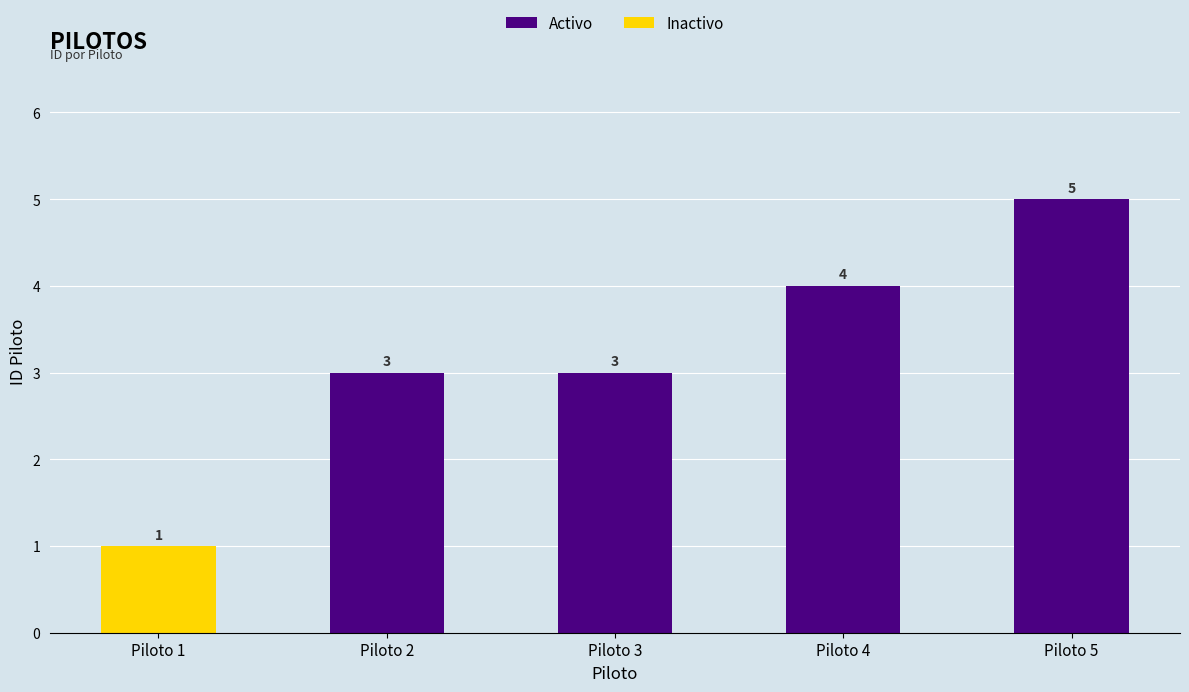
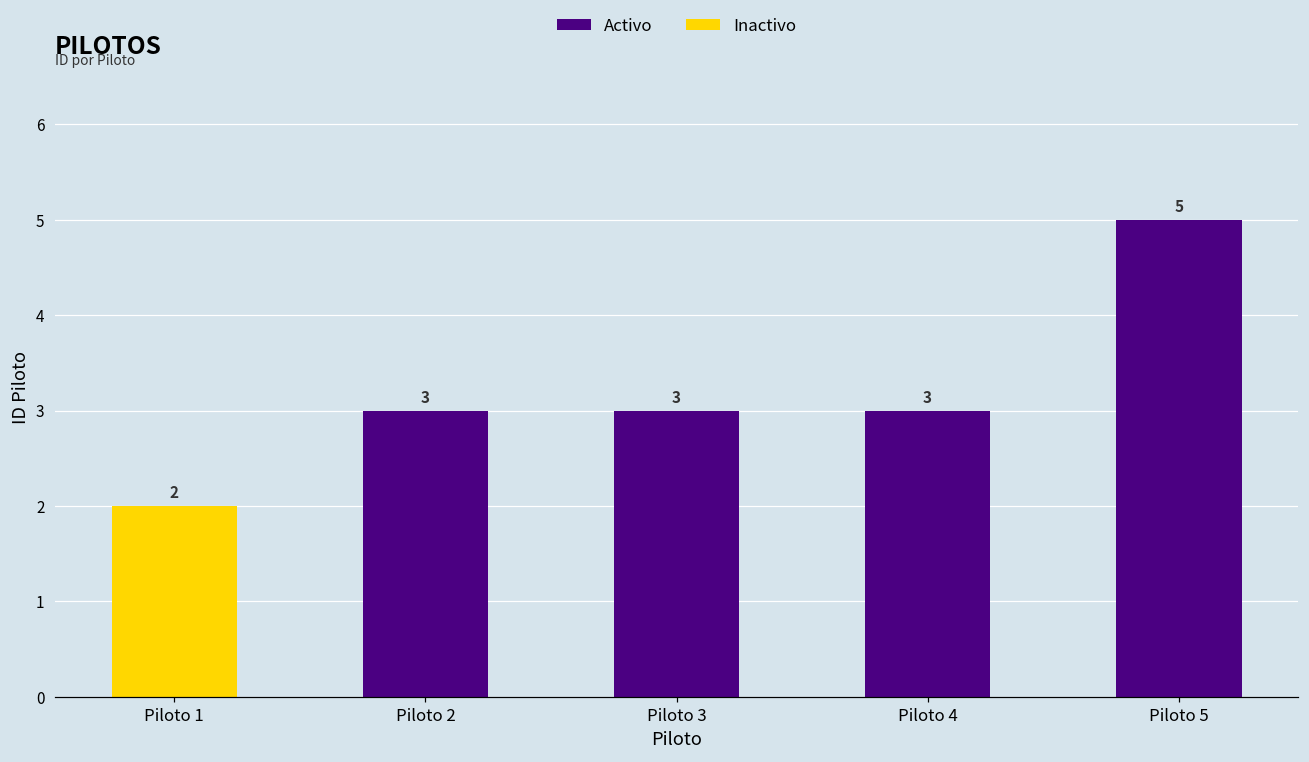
  {
-   "Piloto 1": 1,
+   "Piloto 1": 2,
    "Piloto 2": 3,
    "Piloto 3": 3,
-   "Piloto 4": 4,
+   "Piloto 4": 3,
    "Piloto 5": 5
  }
